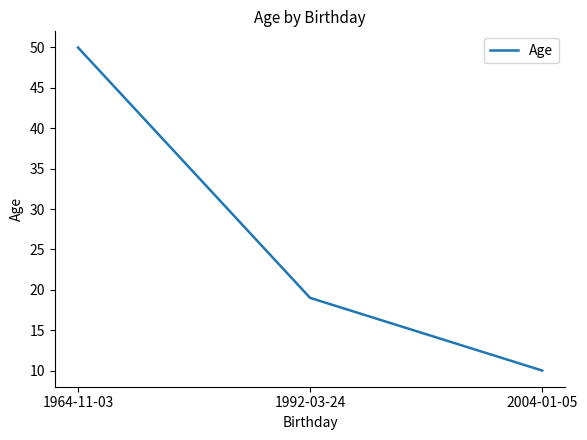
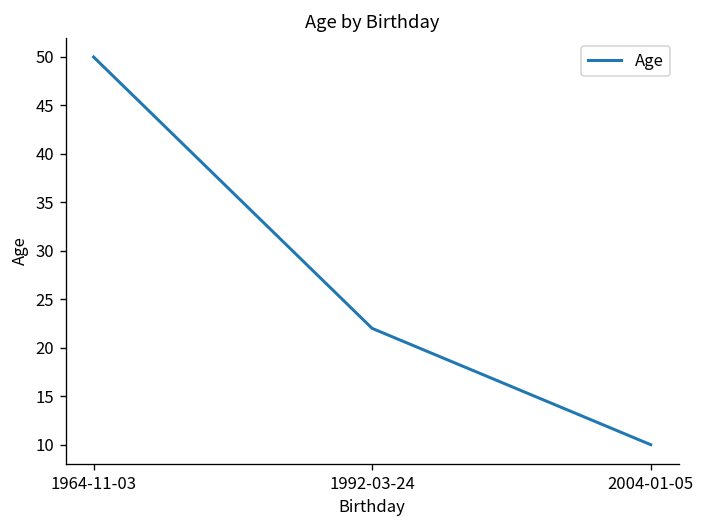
  {
    "1964-11-03": 50,
-   "1992-03-24": 19,
+   "1992-03-24": 22,
    "2004-01-05": 10
  }
